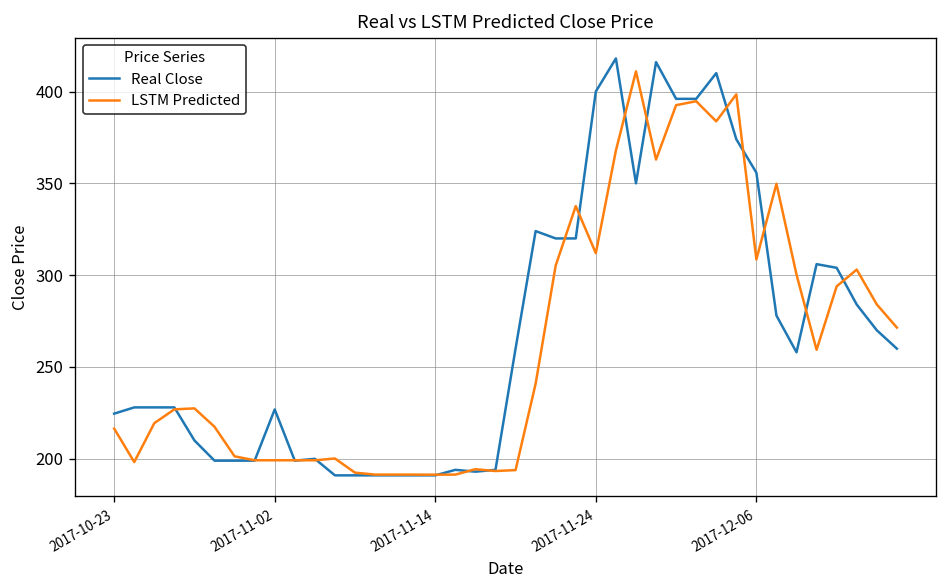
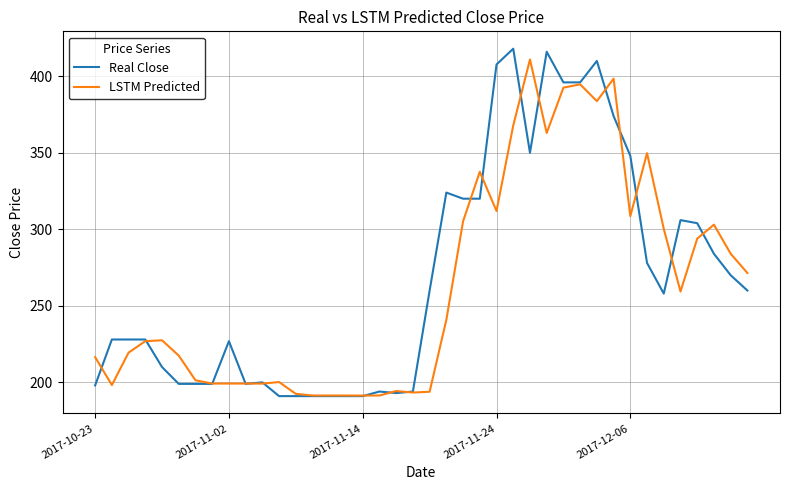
  {
    "Real Close": {
-     "2017-10-23": 225,
+     "2017-10-23": 198,
      "2017-11-02": 227,
-     "2017-11-24": 400,
-     "2017-12-06": 356
+     "2017-11-24": 408,
+     "2017-12-06": 348
    },
    "LSTM Predicted": {
      "2017-10-23": 216,
      "2017-11-02": 199,
      "2017-11-24": 312,
      "2017-12-06": 309
    }
  }
